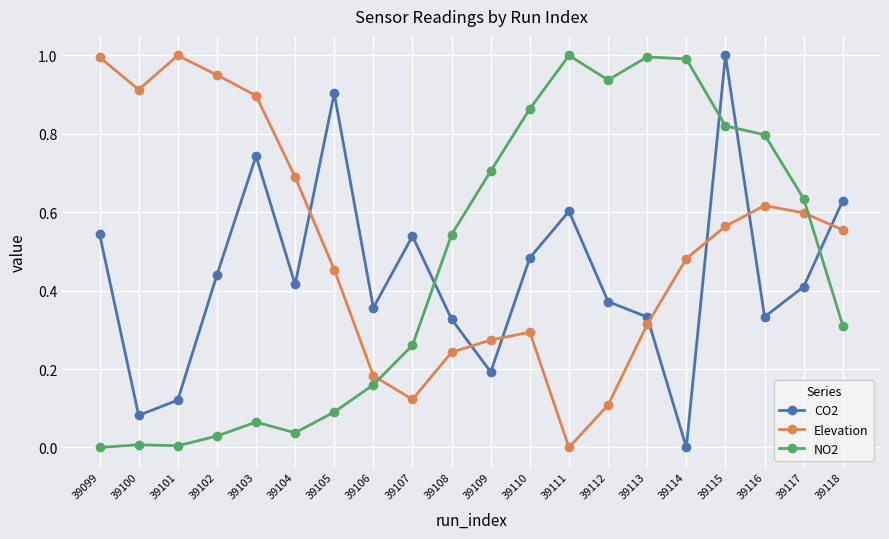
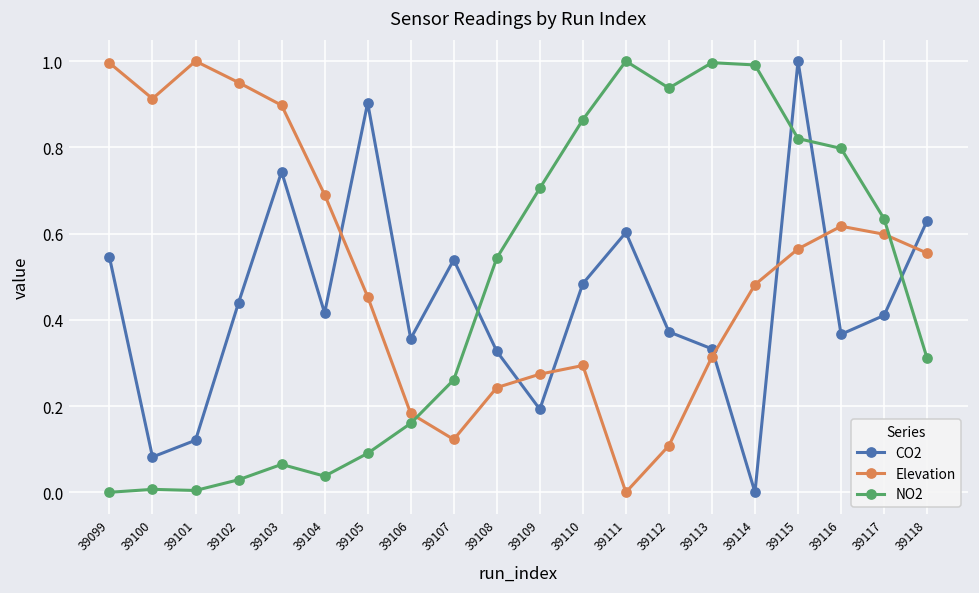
  {
    "CO2": {
      "39099": 0.55,
      "39100": 0.08,
      "39101": 0.12,
      "39102": 0.44,
      "39103": 0.74,
      "39104": 0.42,
      "39105": 0.90,
      "39106": 0.36,
      "39107": 0.54,
      "39108": 0.33,
      "39109": 0.19,
      "39110": 0.48,
      "39111": 0.60,
      "39112": 0.37,
      "39113": 0.33,
      "39114": 0.00,
      "39115": 1.00,
-     "39116": 0.33,
+     "39116": 0.37,
      "39117": 0.41,
      "39118": 0.63
    },
    "Elevation": {
      "39099": 1.00,
      "39100": 0.91,
      "39101": 1.00,
      "39102": 0.95,
      "39103": 0.90,
      "39104": 0.69,
      "39105": 0.45,
      "39106": 0.18,
      "39107": 0.12,
      "39108": 0.24,
      "39109": 0.27,
      "39110": 0.29,
      "39111": 0.00,
      "39112": 0.11,
      "39113": 0.31,
      "39114": 0.48,
      "39115": 0.56,
      "39116": 0.62,
      "39117": 0.60,
      "39118": 0.55
    },
    "NO2": {
      "39099": 0.00,
      "39100": 0.01,
      "39101": 0.00,
      "39102": 0.03,
      "39103": 0.06,
      "39104": 0.04,
      "39105": 0.09,
      "39106": 0.16,
      "39107": 0.26,
      "39108": 0.54,
      "39109": 0.71,
      "39110": 0.86,
      "39111": 1.00,
      "39112": 0.94,
      "39113": 1.00,
      "39114": 0.99,
      "39115": 0.82,
      "39116": 0.80,
      "39117": 0.63,
      "39118": 0.31
    }
  }
